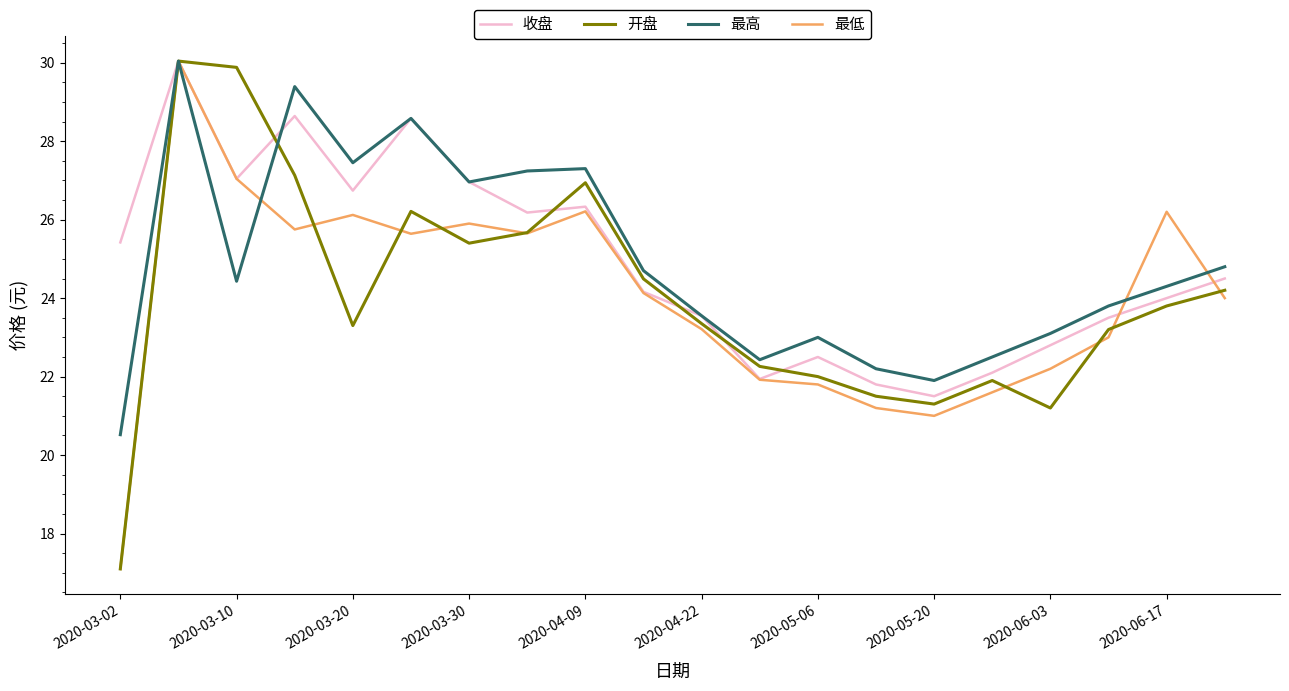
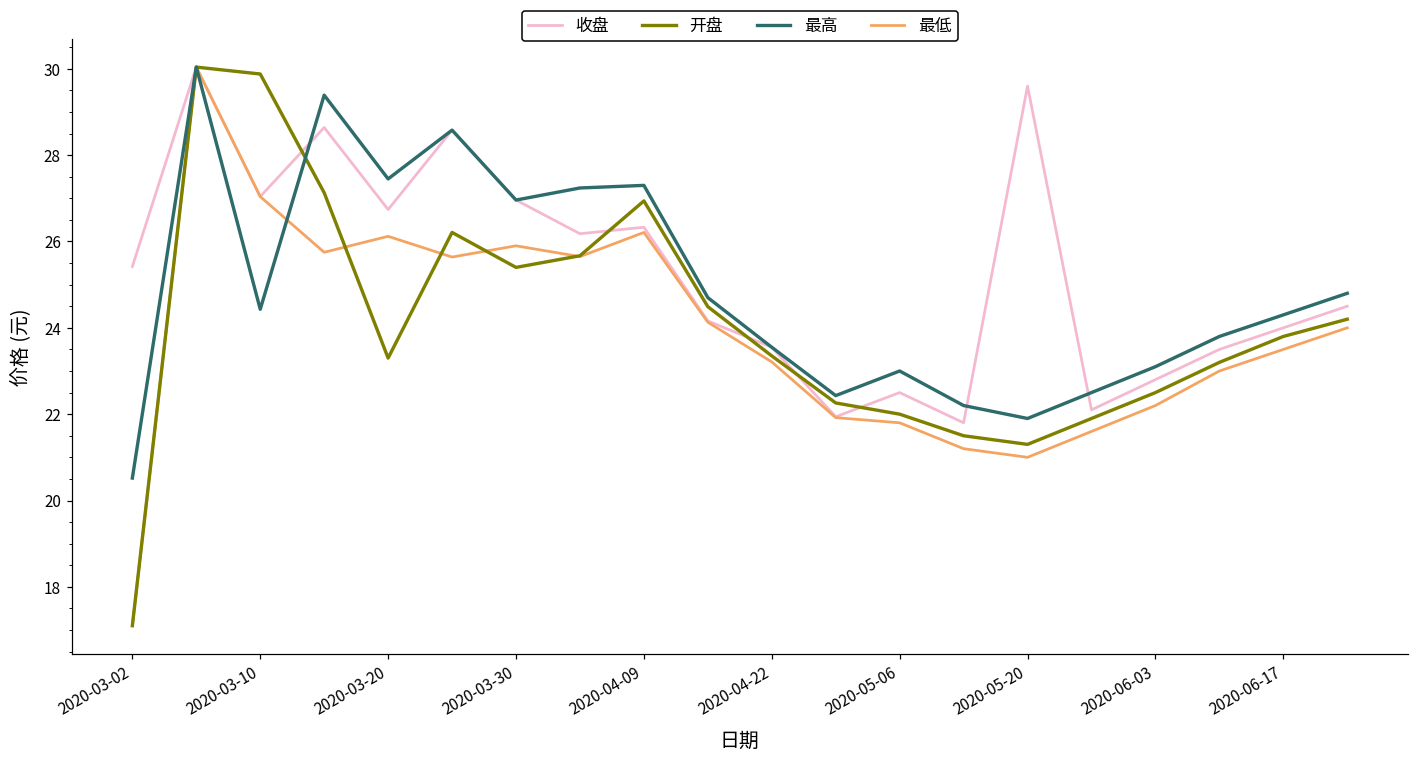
  {
    "收盘": {
      "2020-03-02": 25.4,
      "2020-03-20": 26.7,
      "2020-04-09": 26.3,
      "2020-05-06": 22.5,
-     "2020-05-20": 21.5,
+     "2020-05-20": 29.6,
      "2020-06-03": 22.8,
      "2020-06-17": 24.0
    },
    "开盘": {
      "2020-03-10": 29.9,
      "2020-03-20": 23.3,
      "2020-03-30": 25.4,
      "2020-04-09": 26.9,
      "2020-04-22": 23.4,
      "2020-05-06": 22.0,
      "2020-05-20": 21.3,
-     "2020-06-03": 21.2,
+     "2020-06-03": 22.5,
      "2020-06-17": 23.8
    },
    "最高": {
      "2020-03-02": 20.5,
      "2020-03-10": 24.4,
      "2020-03-20": 27.5,
      "2020-04-09": 27.3,
      "2020-05-06": 23.0,
      "2020-05-20": 21.9,
      "2020-06-03": 23.1,
      "2020-06-17": 24.3
    },
    "最低": {
      "2020-03-20": 26.1,
      "2020-03-30": 25.9,
      "2020-04-09": 26.2,
      "2020-04-22": 23.2,
      "2020-05-06": 21.8,
      "2020-05-20": 21.0,
      "2020-06-03": 22.2,
-     "2020-06-17": 26.2
+     "2020-06-17": 23.5
    }
  }
